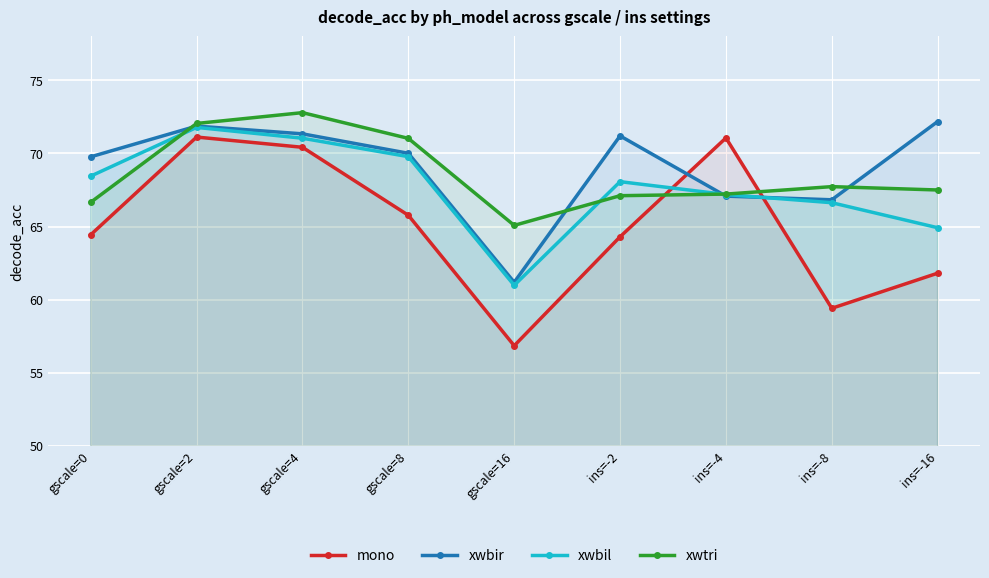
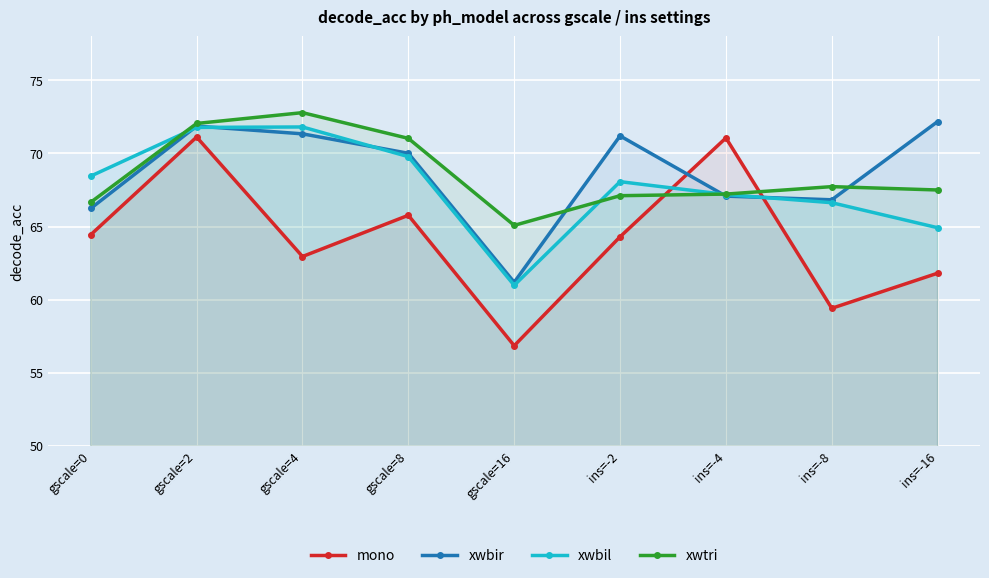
  {
    "mono": {
      "gscale=0": 64.4,
      "gscale=2": 71.1,
-     "gscale=4": 70.4,
+     "gscale=4": 63.0,
      "gscale=8": 65.8,
      "gscale=16": 56.9,
      "ins=-2": 64.3,
      "ins=-4": 71.1,
      "ins=-8": 59.4,
      "ins=-16": 61.8
    },
    "xwbir": {
-     "gscale=0": 69.8,
+     "gscale=0": 66.2,
      "gscale=4": 71.3,
      "gscale=8": 70.0,
      "gscale=16": 61.2,
      "ins=-2": 71.2,
      "ins=-8": 66.8,
      "ins=-16": 72.2
    },
    "xwbil": {
      "gscale=0": 68.5,
-     "gscale=4": 71.0,
+     "gscale=4": 71.8,
      "gscale=8": 69.8,
      "gscale=16": 61.0,
      "ins=-2": 68.1,
      "ins=-8": 66.6,
      "ins=-16": 64.9
    },
    "xwtri": {
      "gscale=0": 66.7,
      "gscale=2": 72.1,
      "gscale=4": 72.8,
      "gscale=8": 71.0,
      "gscale=16": 65.1,
      "ins=-2": 67.1,
      "ins=-8": 67.7,
      "ins=-16": 67.5
    }
  }
